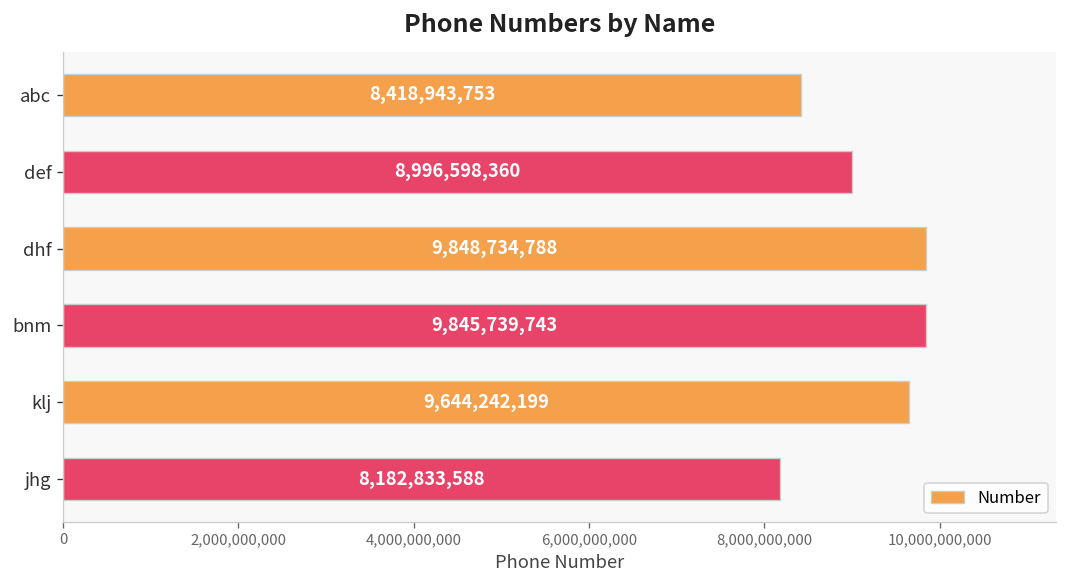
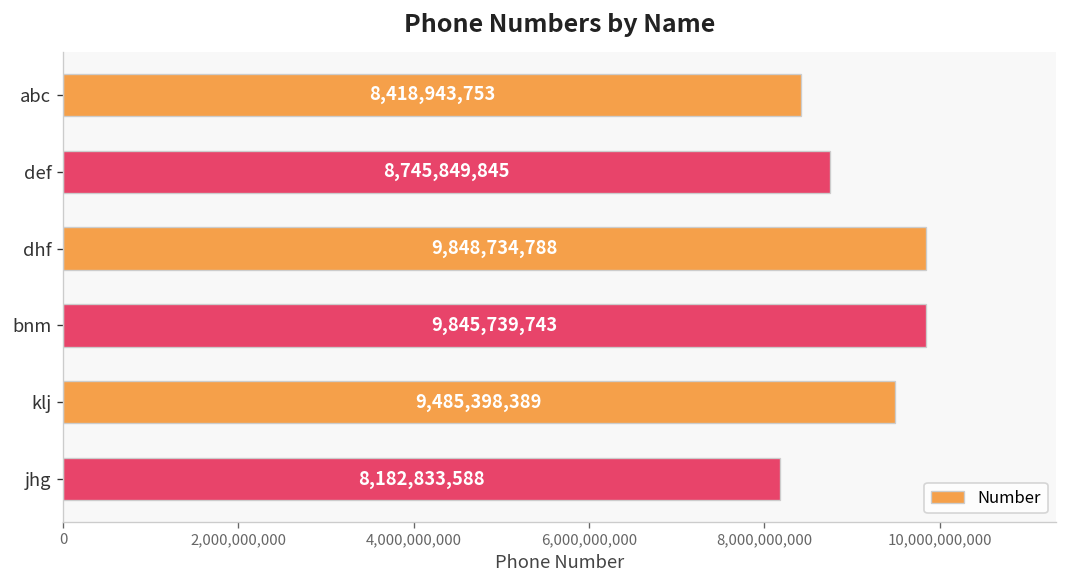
  {
    "abc": "8,418,943,753",
-   "def": "8,996,598,360",
+   "def": "8,745,849,845",
    "dhf": "9,848,734,788",
    "bnm": "9,845,739,743",
-   "klj": "9,644,242,199",
+   "klj": "9,485,398,389",
    "jhg": "8,182,833,588"
  }
